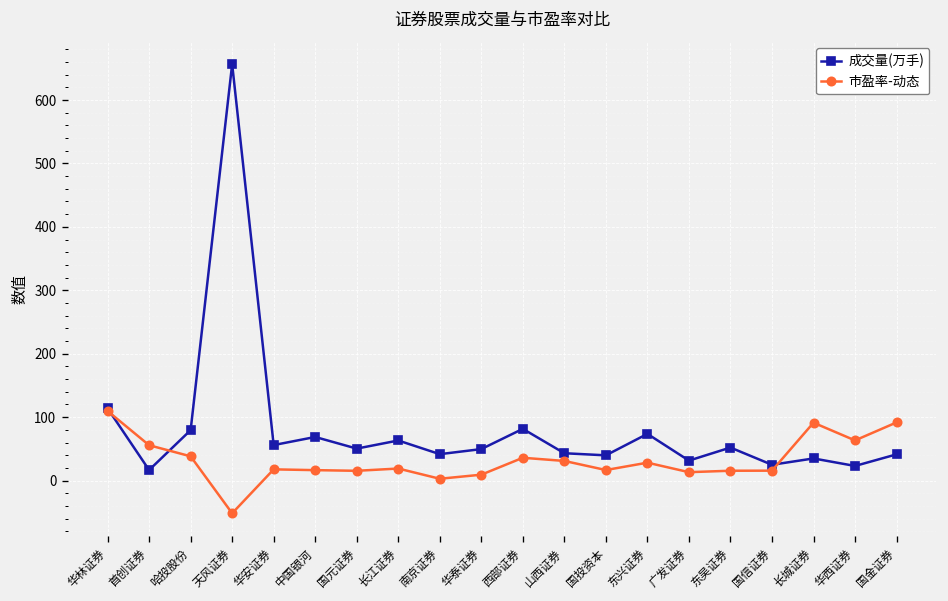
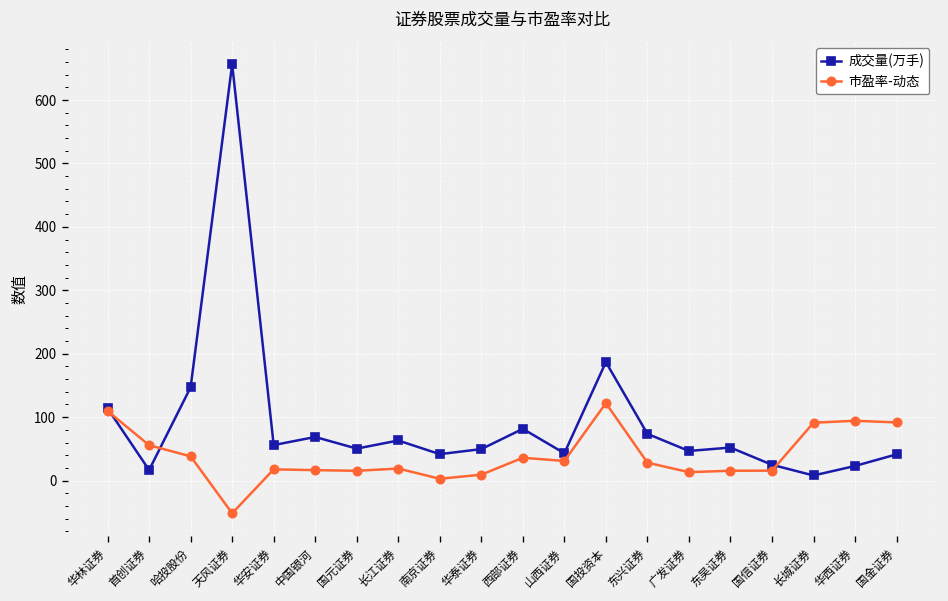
  {
    "成交量(万手)": {
      "首创证券": 20,
-     "哈投股份": 80,
+     "哈投股份": 150,
      "天风证券": 660,
      "华安证券": 60,
      "中国银河": 70,
      "国元证券": 50,
      "长江证券": 60,
      "南京证券": 40,
      "华泰证券": 50,
      "西部证券": 80,
      "山西证券": 40,
-     "国投资本": 40,
+     "国投资本": 190,
      "东兴证券": 70,
-     "广发证券": 30,
+     "广发证券": 50,
      "东吴证券": 50,
      "国信证券": 20,
-     "长城证券": 30,
+     "长城证券": 10,
      "华西证券": 20,
      "国金证券": 40
    },
    "市盈率-动态": {
      "首创证券": 60,
      "哈投股份": 40,
      "天风证券": -50,
      "华安证券": 20,
      "中国银河": 20,
      "国元证券": 20,
      "长江证券": 20,
      "南京证券": 0,
      "华泰证券": 10,
      "西部证券": 40,
      "山西证券": 30,
-     "国投资本": 20,
+     "国投资本": 120,
      "东兴证券": 30,
      "广发证券": 10,
      "东吴证券": 20,
      "国信证券": 20,
      "长城证券": 90,
-     "华西证券": 60,
+     "华西证券": 90,
      "国金证券": 90
    }
  }
